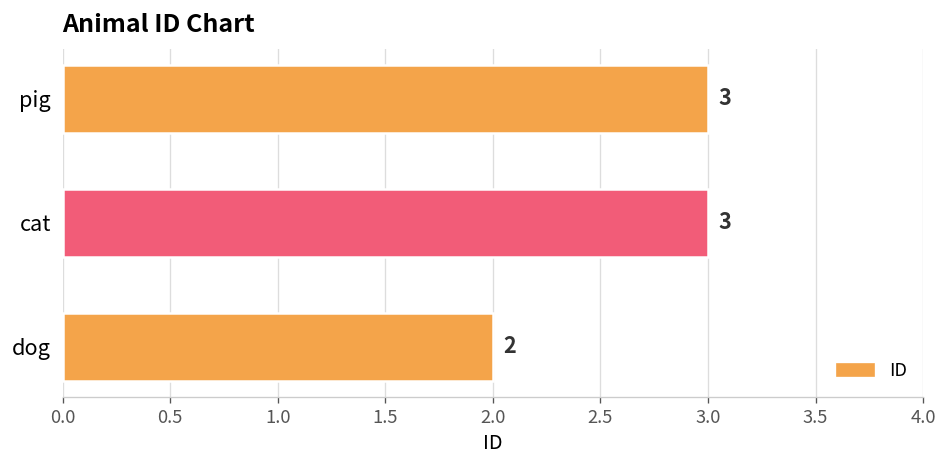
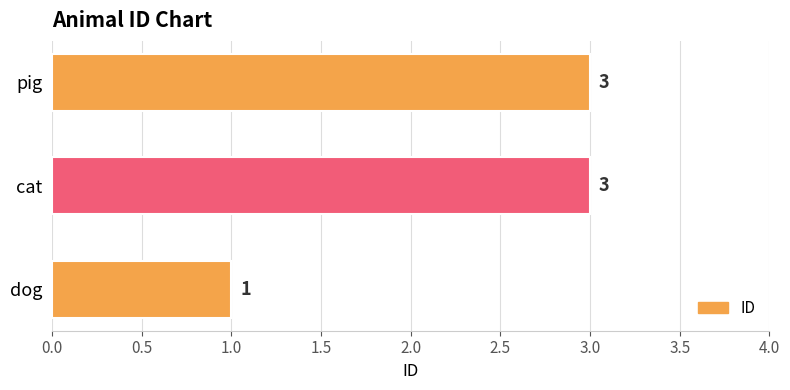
  {
    "pig": 3,
    "cat": 3,
-   "dog": 2
+   "dog": 1
  }
